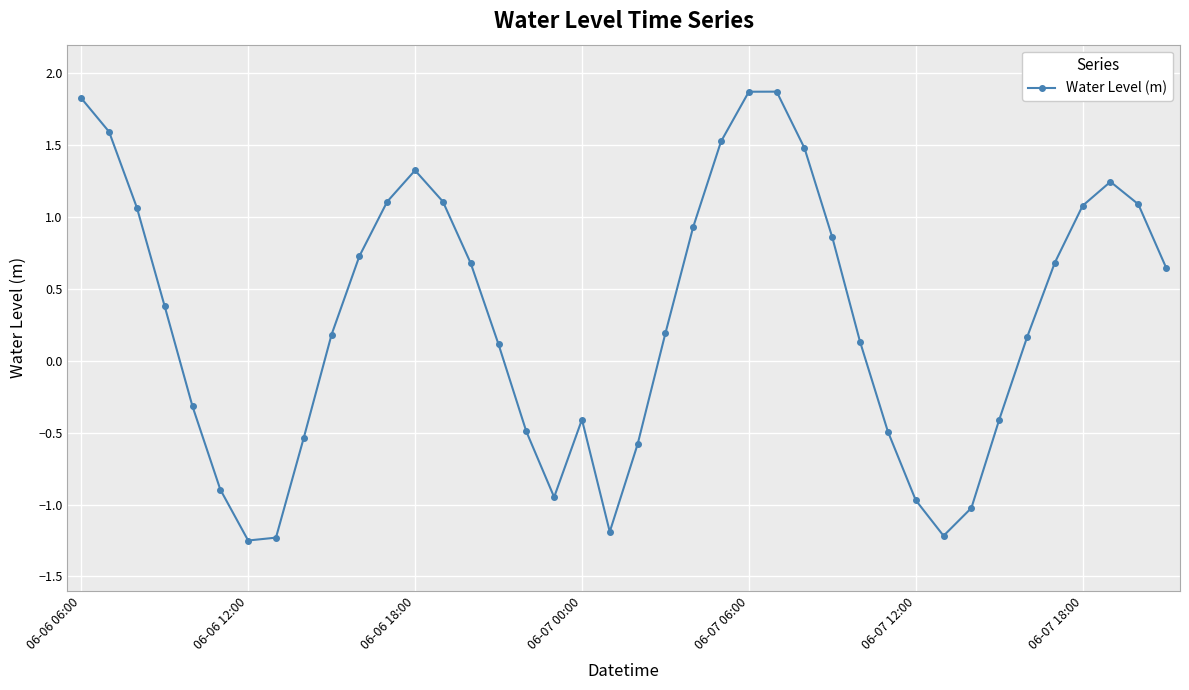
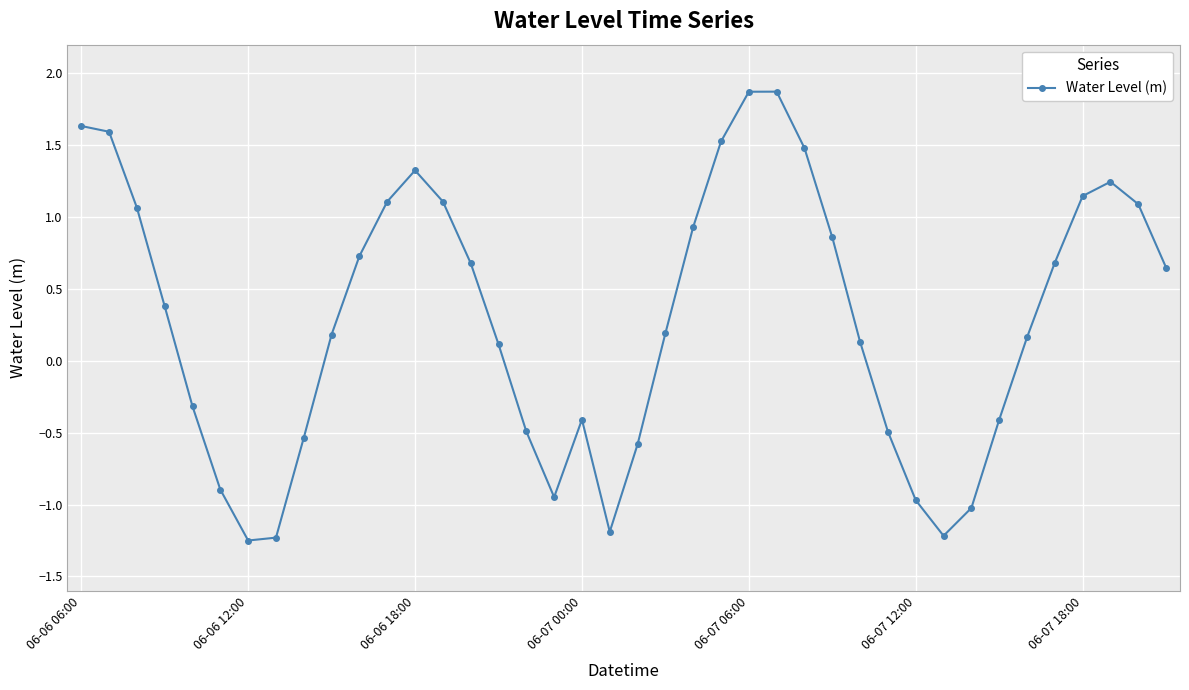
  {
-   "06-06 06:00": 1.83,
+   "06-06 06:00": 1.63,
    "06-06 12:00": -1.25,
    "06-06 18:00": 1.33,
    "06-07 00:00": -0.41,
    "06-07 06:00": 1.87,
    "06-07 12:00": -0.97,
-   "06-07 18:00": 1.08
+   "06-07 18:00": 1.15
  }
